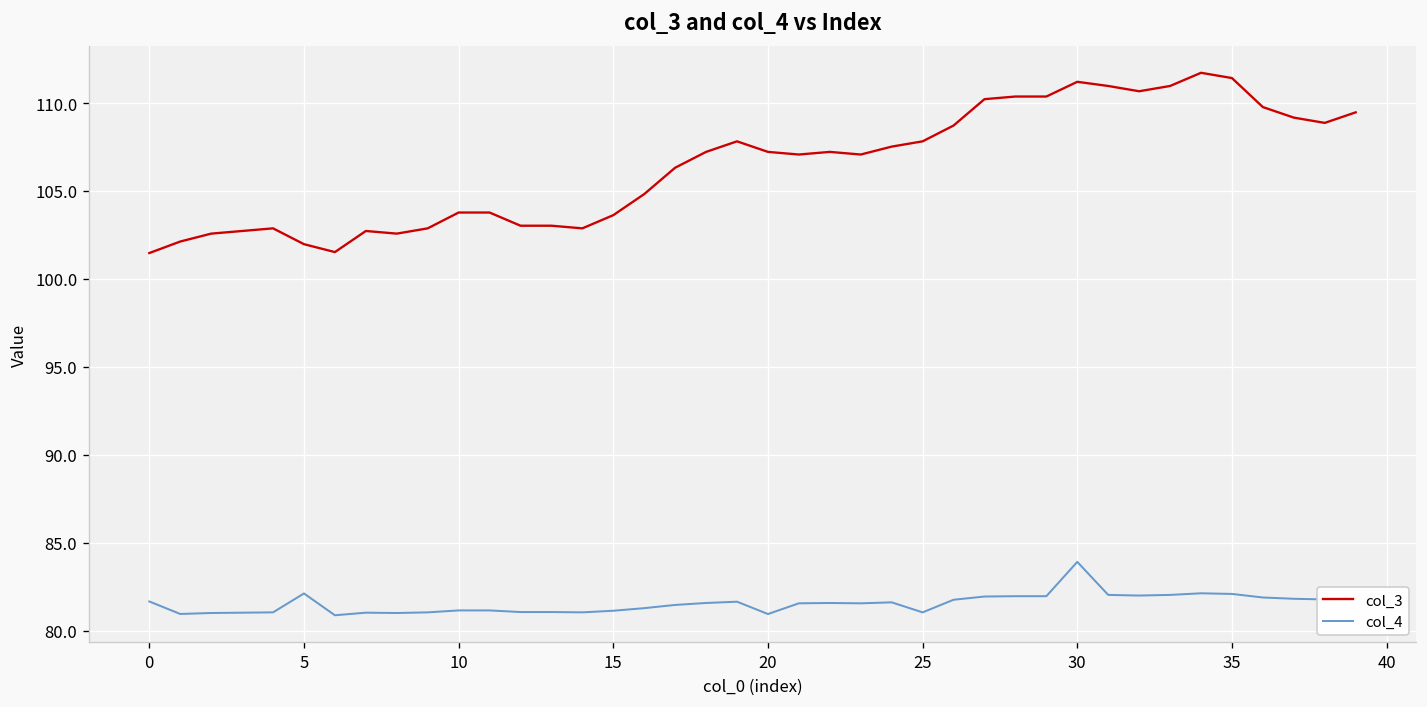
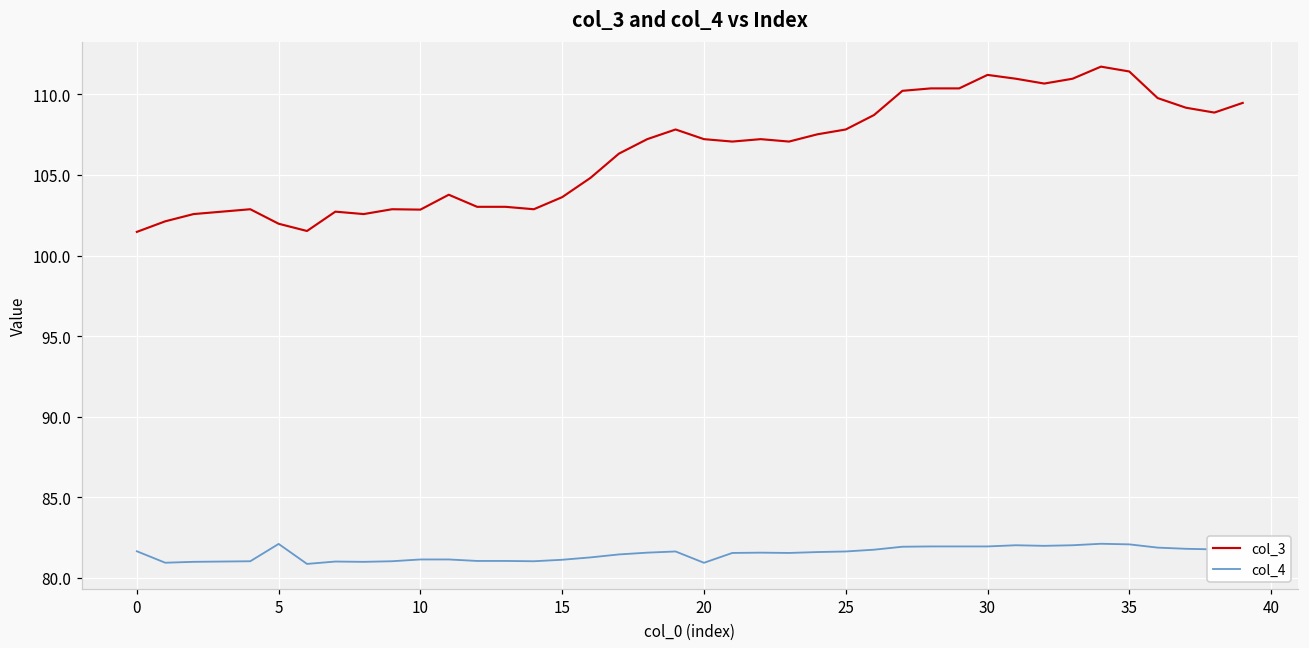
  {
    "col_3": {
      "0": 101.5,
      "5": 102.0,
-     "10": 103.8,
+     "10": 102.9,
      "15": 103.6,
      "20": 107.2,
      "25": 107.8,
      "30": 111.2,
      "35": 111.4
    },
    "col_4": {
      "0": 81.7,
      "5": 82.1,
      "10": 81.1,
      "15": 81.1,
      "20": 80.9,
-     "25": 81.0,
-     "30": 83.9,
+     "25": 81.6,
+     "30": 82.0,
      "35": 82.1
    }
  }
